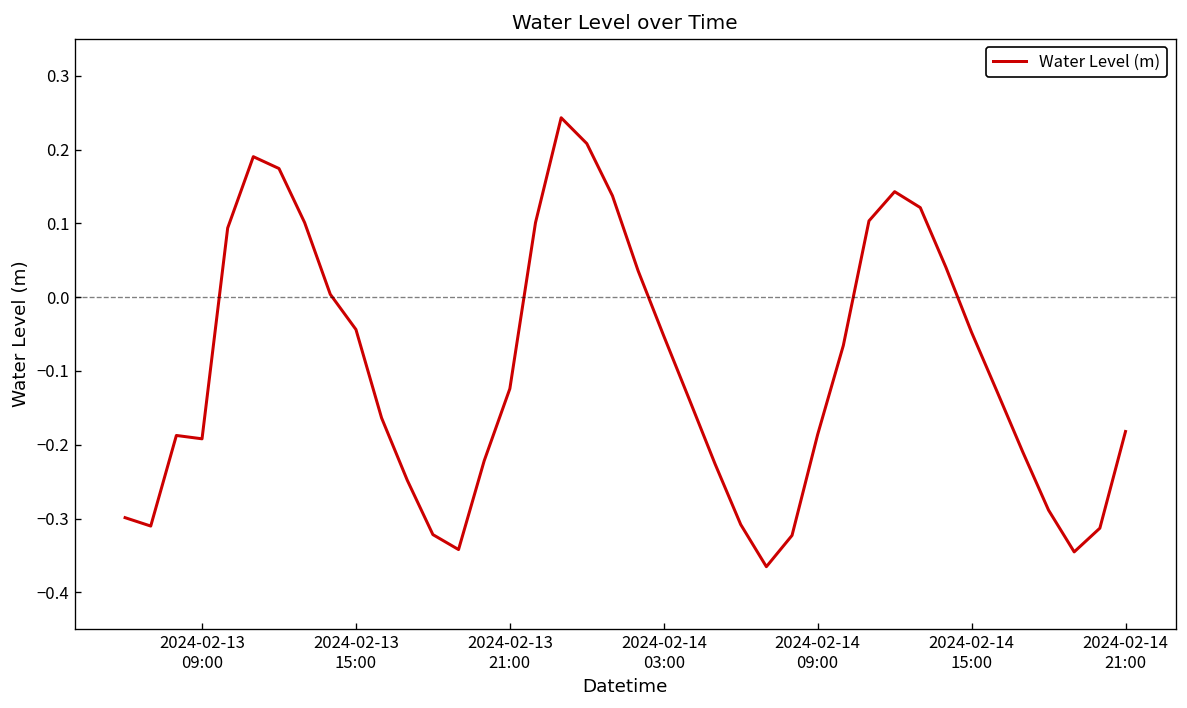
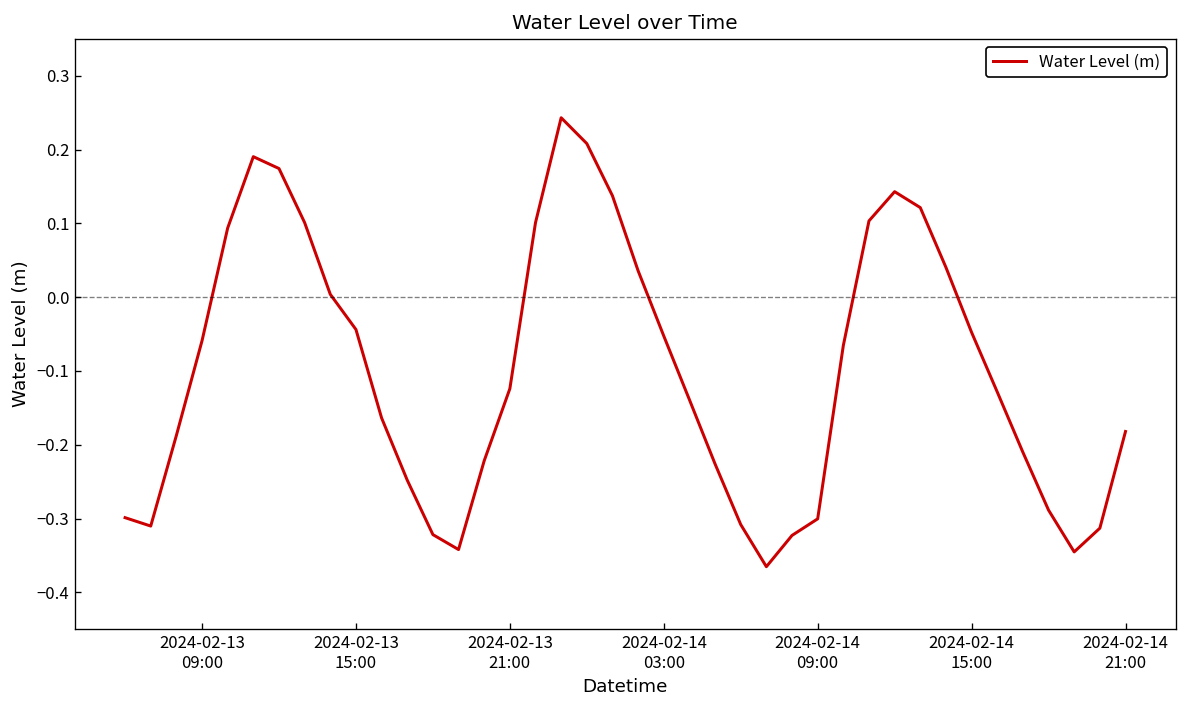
  {
-   "2024-02-13 09:00": -0.19,
+   "2024-02-13 09:00": -0.06,
    "2024-02-13 15:00": -0.04,
    "2024-02-13 21:00": -0.12,
    "2024-02-14 03:00": -0.05,
-   "2024-02-14 09:00": -0.19,
+   "2024-02-14 09:00": -0.30,
    "2024-02-14 15:00": -0.05,
    "2024-02-14 21:00": -0.18
  }
